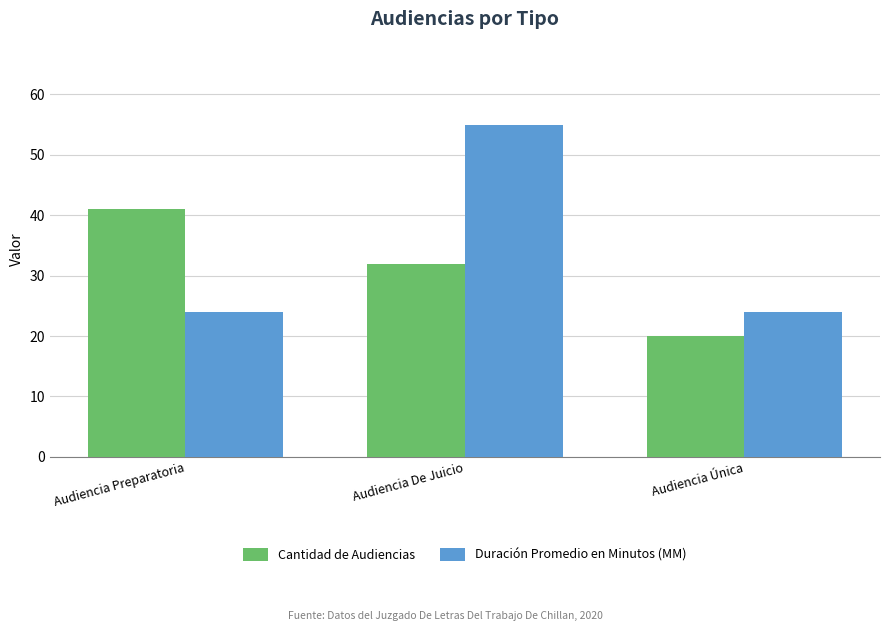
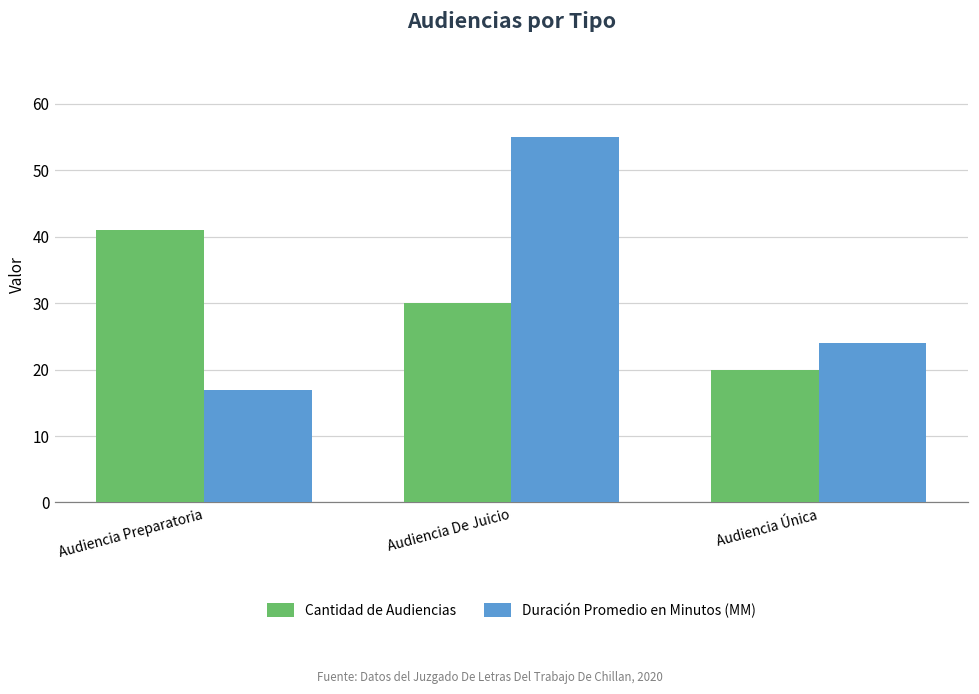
  {
    "Cantidad de Audiencias": {
      "Audiencia Preparatoria": 41,
-     "Audiencia De Juicio": 32,
+     "Audiencia De Juicio": 30,
      "Audiencia Única": 20
    },
    "Duración Promedio en Minutos (MM)": {
-     "Audiencia Preparatoria": 24,
+     "Audiencia Preparatoria": 17,
      "Audiencia De Juicio": 55,
      "Audiencia Única": 24
    }
  }
